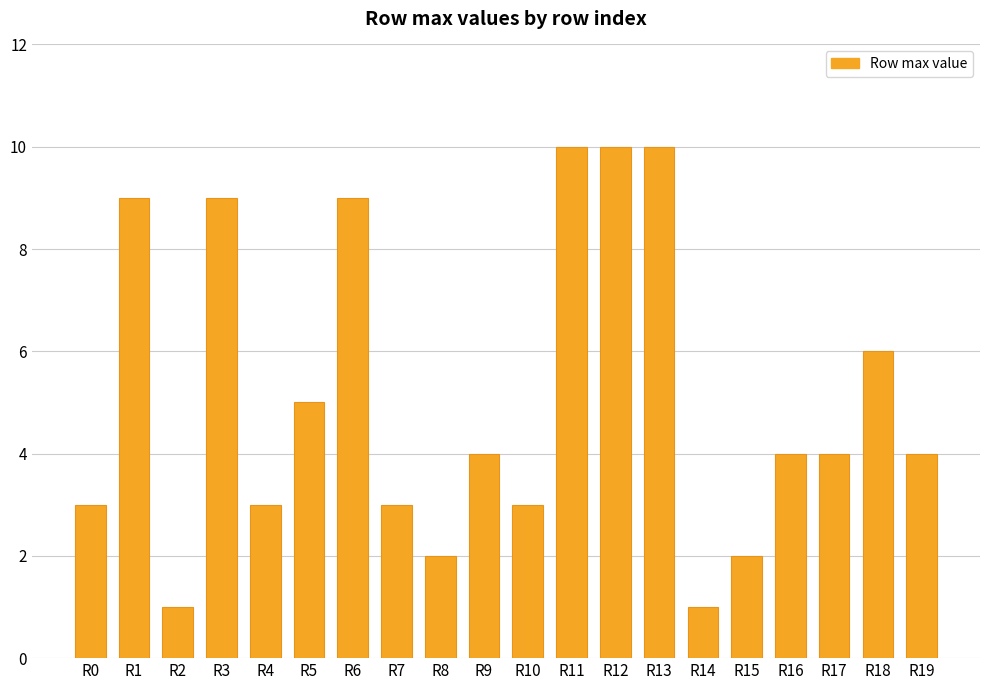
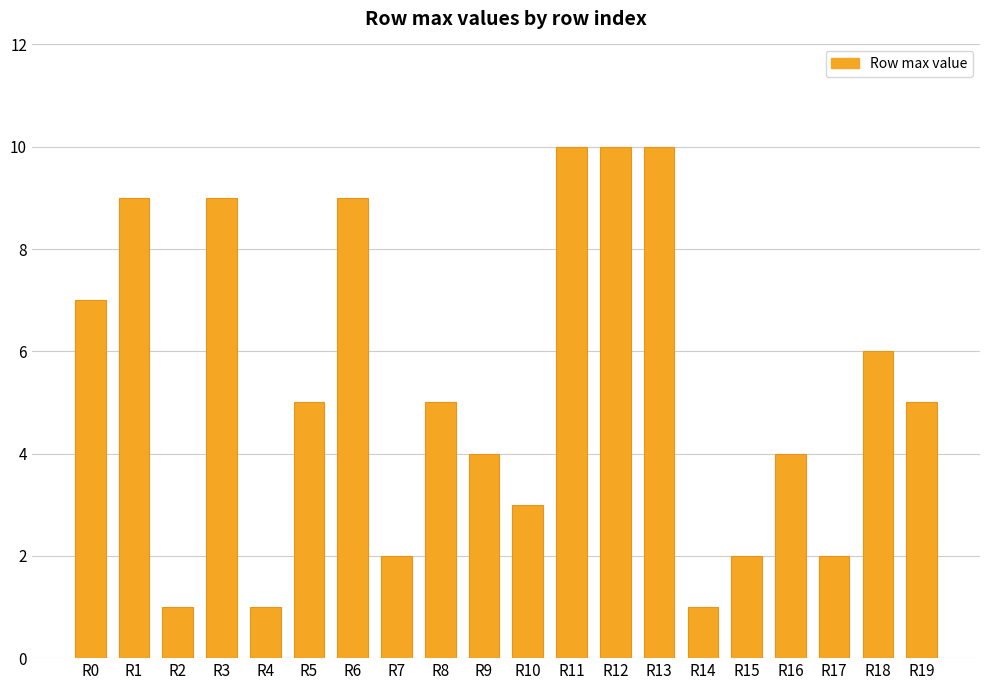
  {
-   "R0": 3,
+   "R0": 7,
    "R1": 9,
    "R2": 1,
    "R3": 9,
-   "R4": 3,
+   "R4": 1,
    "R5": 5,
    "R6": 9,
-   "R7": 3,
-   "R8": 2,
+   "R7": 2,
+   "R8": 5,
    "R9": 4,
    "R10": 3,
    "R11": 10,
    "R12": 10,
    "R13": 10,
    "R14": 1,
    "R15": 2,
    "R16": 4,
-   "R17": 4,
+   "R17": 2,
    "R18": 6,
-   "R19": 4
+   "R19": 5
  }
